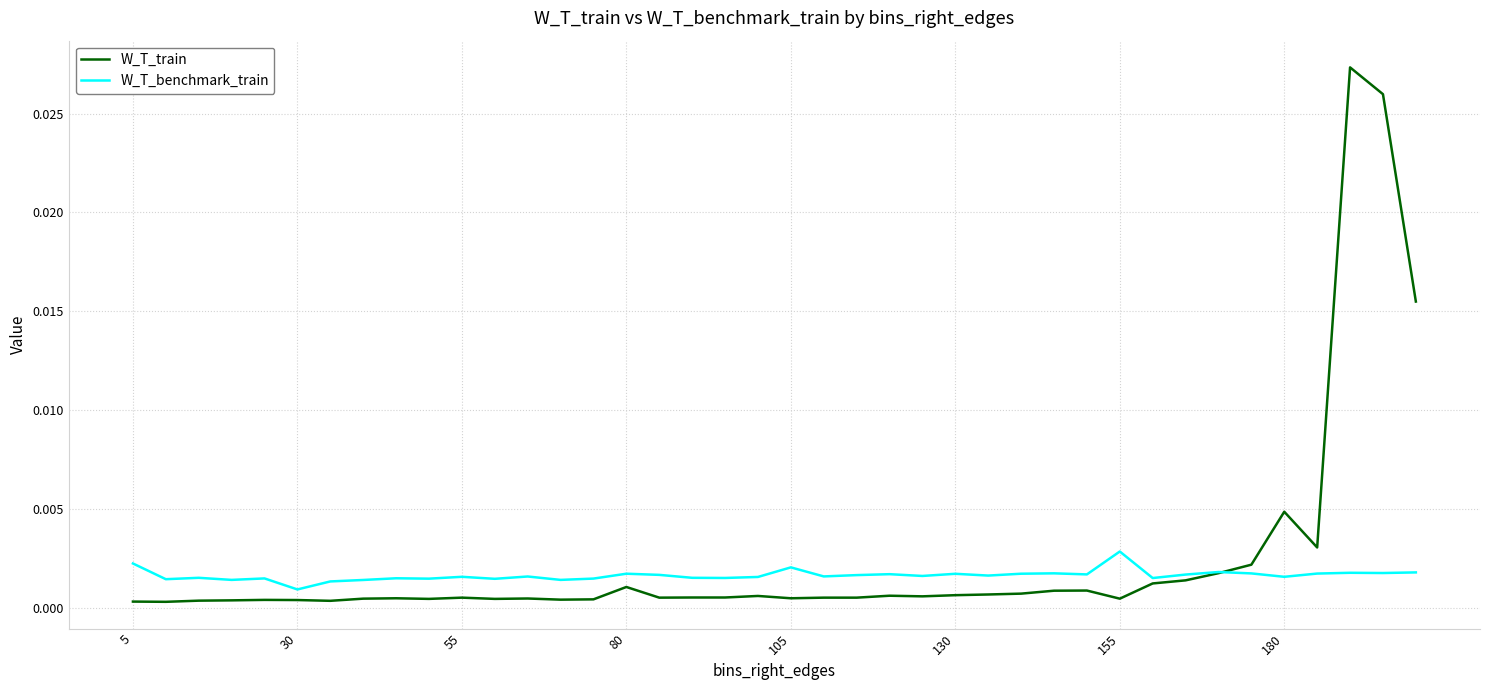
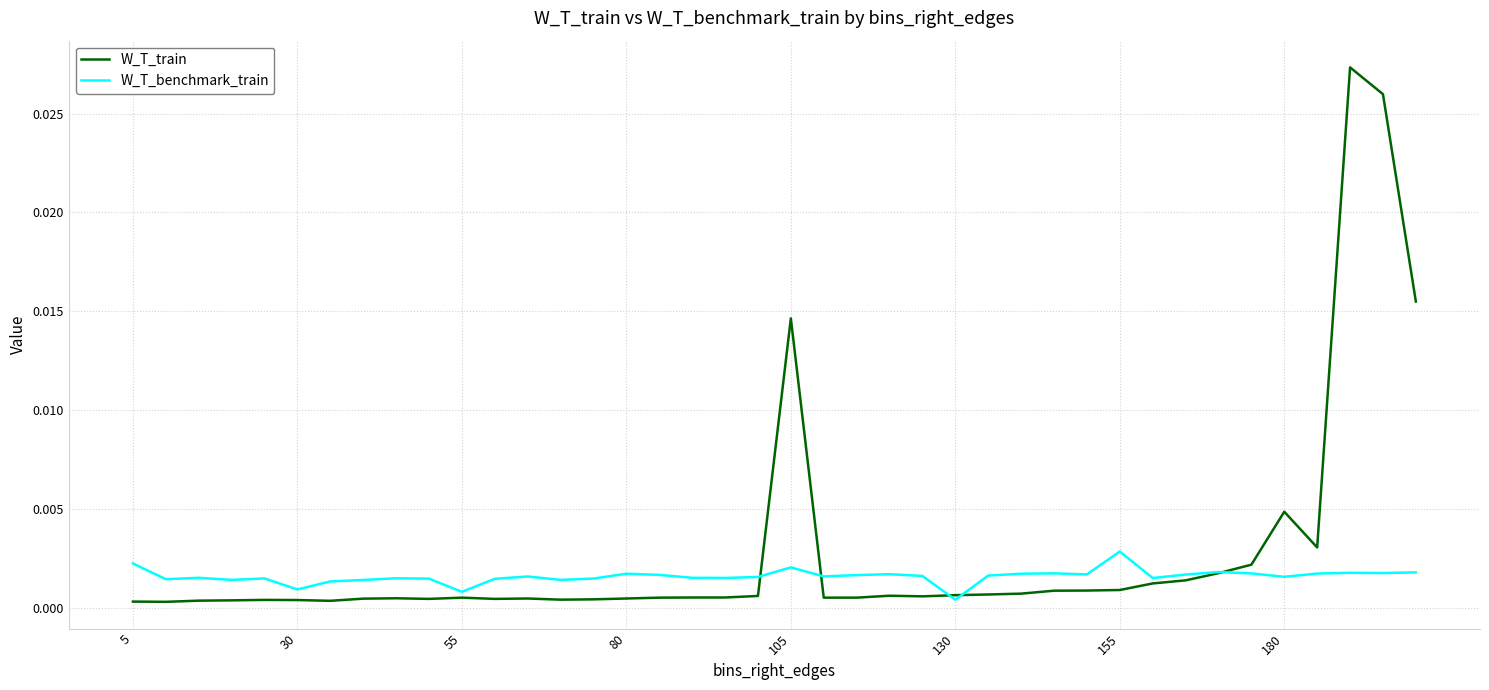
  {
    "W_T_train": {
      "5": 0.0003,
      "30": 0.0004,
      "55": 0.0005,
-     "80": 0.0010,
-     "105": 0.0005,
+     "80": 0.0005,
+     "105": 0.0146,
      "130": 0.0006,
-     "155": 0.0005,
+     "155": 0.0009,
      "180": 0.0049
    },
    "W_T_benchmark_train": {
      "5": 0.0022,
      "30": 0.0009,
-     "55": 0.0016,
+     "55": 0.0008,
      "80": 0.0017,
      "105": 0.0020,
-     "130": 0.0017,
+     "130": 0.0004,
      "155": 0.0028,
      "180": 0.0016
    }
  }
